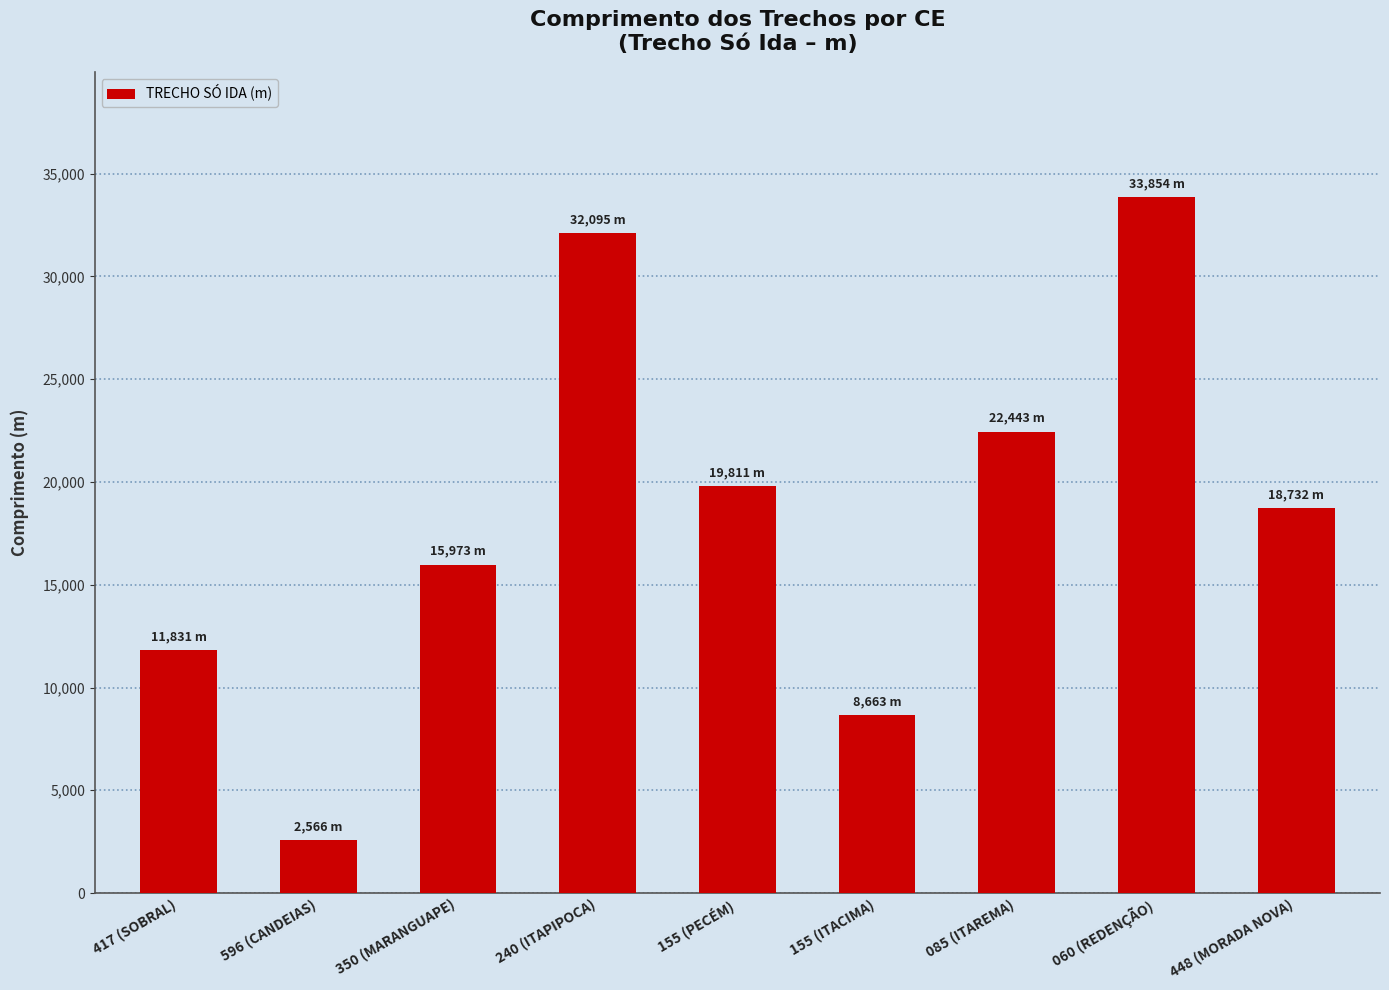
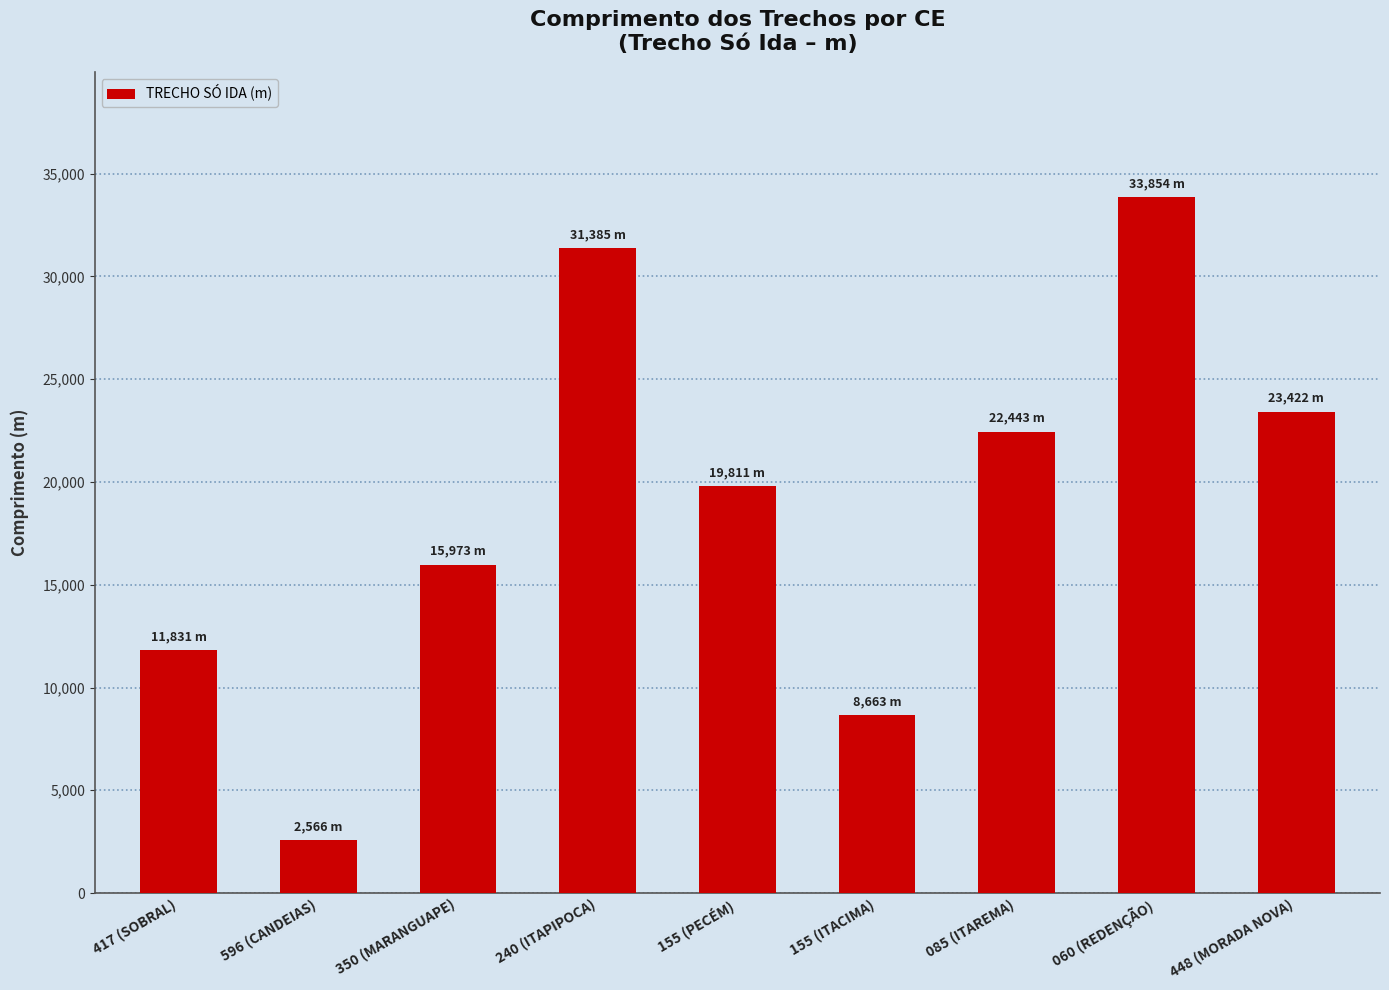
  {
    "417 (SOBRAL)": "11,831",
    "596 (CANDEIAS)": "2,566",
    "350 (MARANGUAPE)": "15,973",
-   "240 (ITAPIPOCA)": "32,095",
+   "240 (ITAPIPOCA)": "31,385",
    "155 (PECÉM)": "19,811",
    "155 (ITACIMA)": "8,663",
    "085 (ITAREMA)": "22,443",
    "060 (REDENÇÃO)": "33,854",
-   "448 (MORADA NOVA)": "18,732"
+   "448 (MORADA NOVA)": "23,422"
  }
